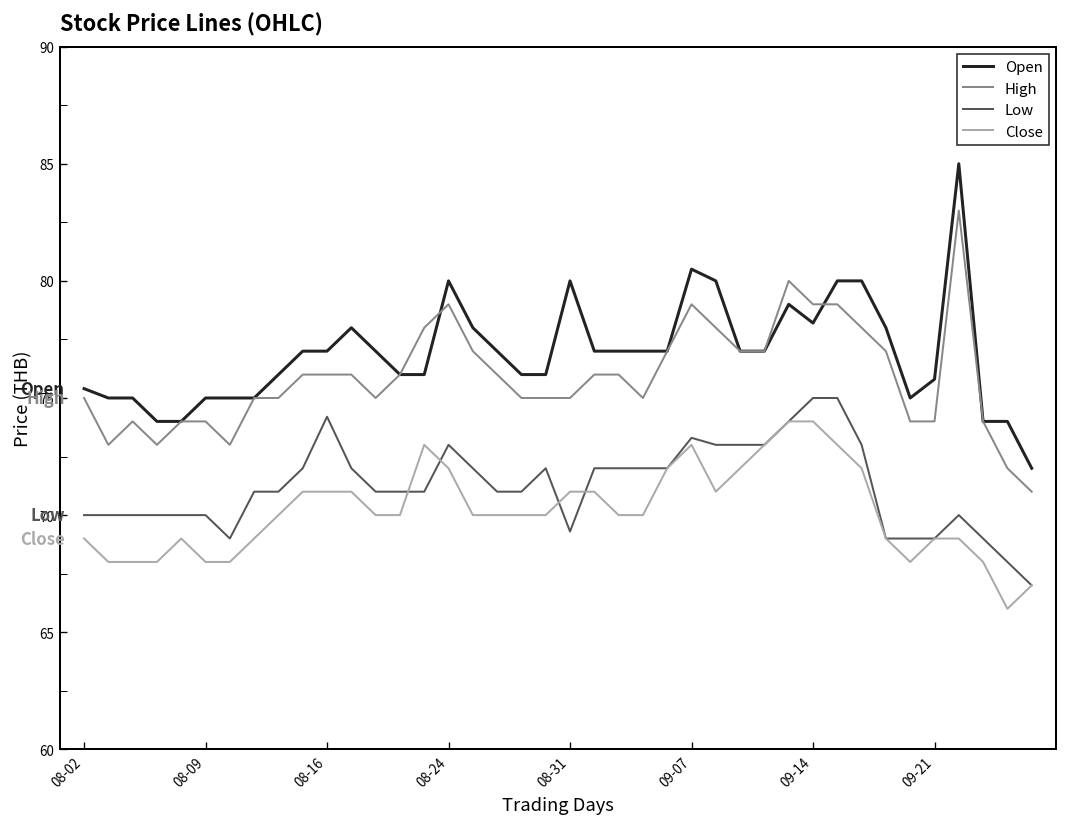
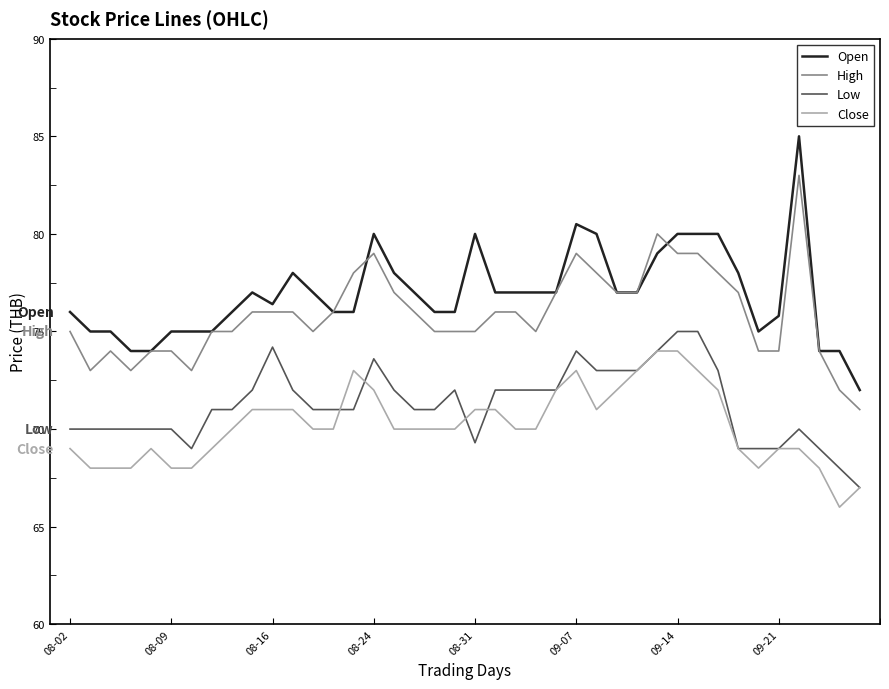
  {
    "Open": {
-     "08-02": 75.4,
+     "08-02": 76.0,
      "08-09": 75.0,
-     "08-16": 77.0,
+     "08-16": 76.4,
      "08-24": 80.0,
      "08-31": 80.0,
      "09-07": 80.5,
-     "09-14": 78.2,
+     "09-14": 80.0,
      "09-21": 75.8
    },
    "Low": {
      "08-02": 70.0,
      "08-09": 70.0,
      "08-16": 74.2,
-     "08-24": 73.0,
+     "08-24": 73.6,
      "08-31": 69.3,
-     "09-07": 73.3,
+     "09-07": 74.0,
      "09-14": 75.0
    }
  }
